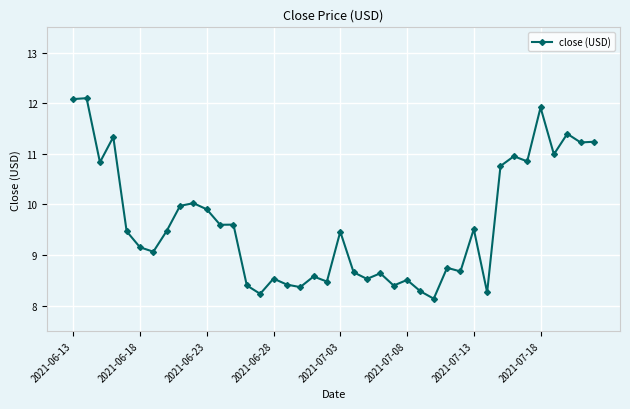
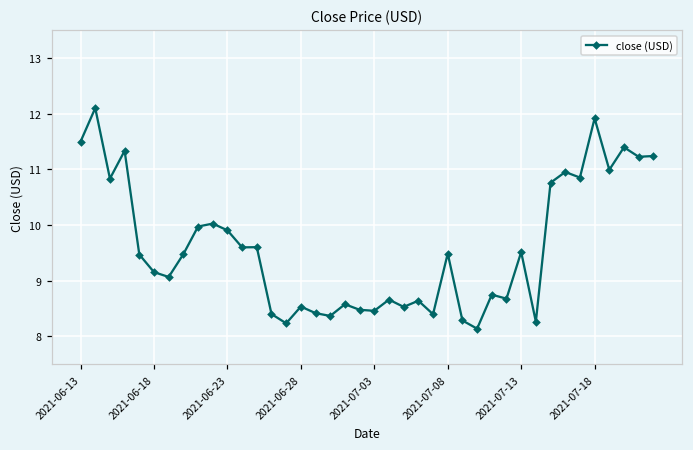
  {
-   "2021-06-13": 12.1,
+   "2021-06-13": 11.5,
    "2021-06-18": 9.2,
    "2021-06-23": 9.9,
    "2021-06-28": 8.5,
-   "2021-07-03": 9.5,
-   "2021-07-08": 8.5,
+   "2021-07-03": 8.5,
+   "2021-07-08": 9.5,
    "2021-07-13": 9.5,
    "2021-07-18": 11.9
  }
